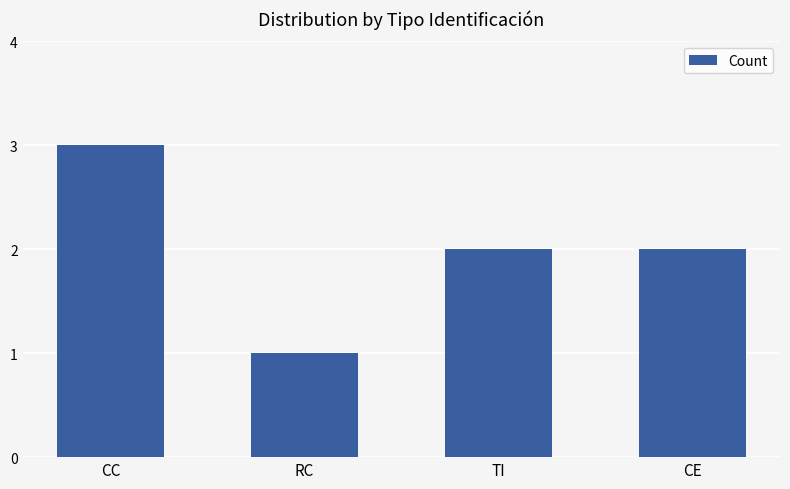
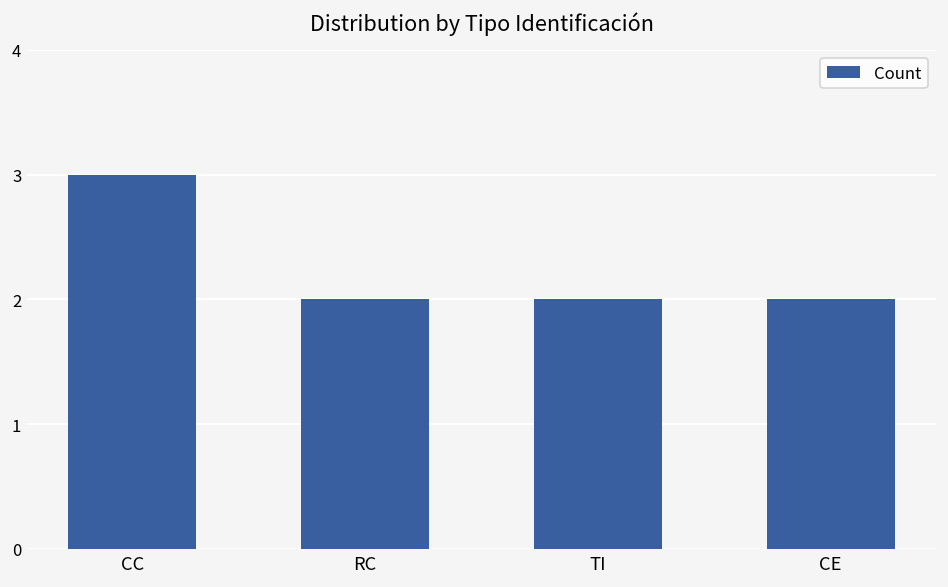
  {
    "CC": 3,
-   "RC": 1,
+   "RC": 2,
    "TI": 2,
    "CE": 2
  }
